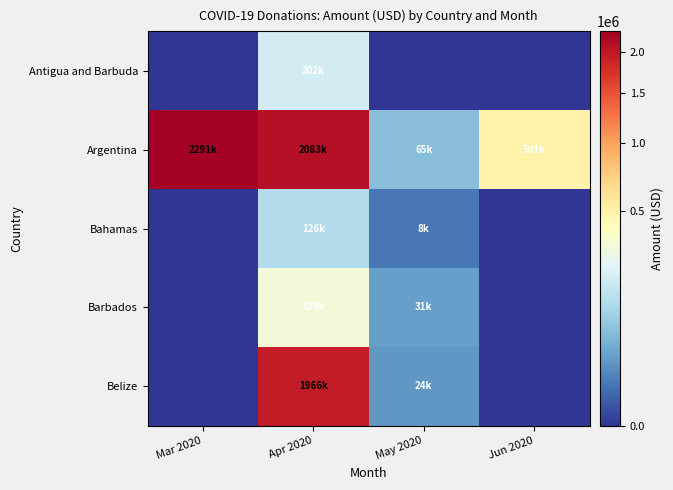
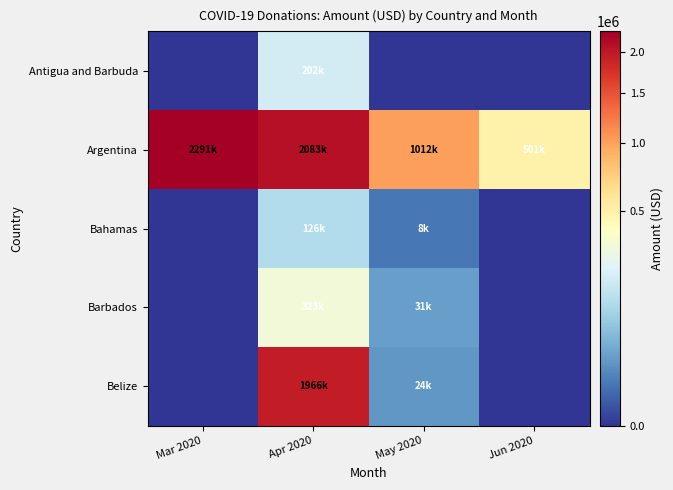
  {
    "Argentina": {
      "Mar 2020": "2291k",
      "Apr 2020": "2083k",
-     "May 2020": "65k",
+     "May 2020": "1012k",
      "Jun 2020": "501k"
    },
    "Bahamas": {
      "Apr 2020": "126k",
      "May 2020": "8k"
    },
    "Barbados": {
      "May 2020": "31k"
    },
    "Belize": {
      "Apr 2020": "1966k",
      "May 2020": "24k"
    }
  }
